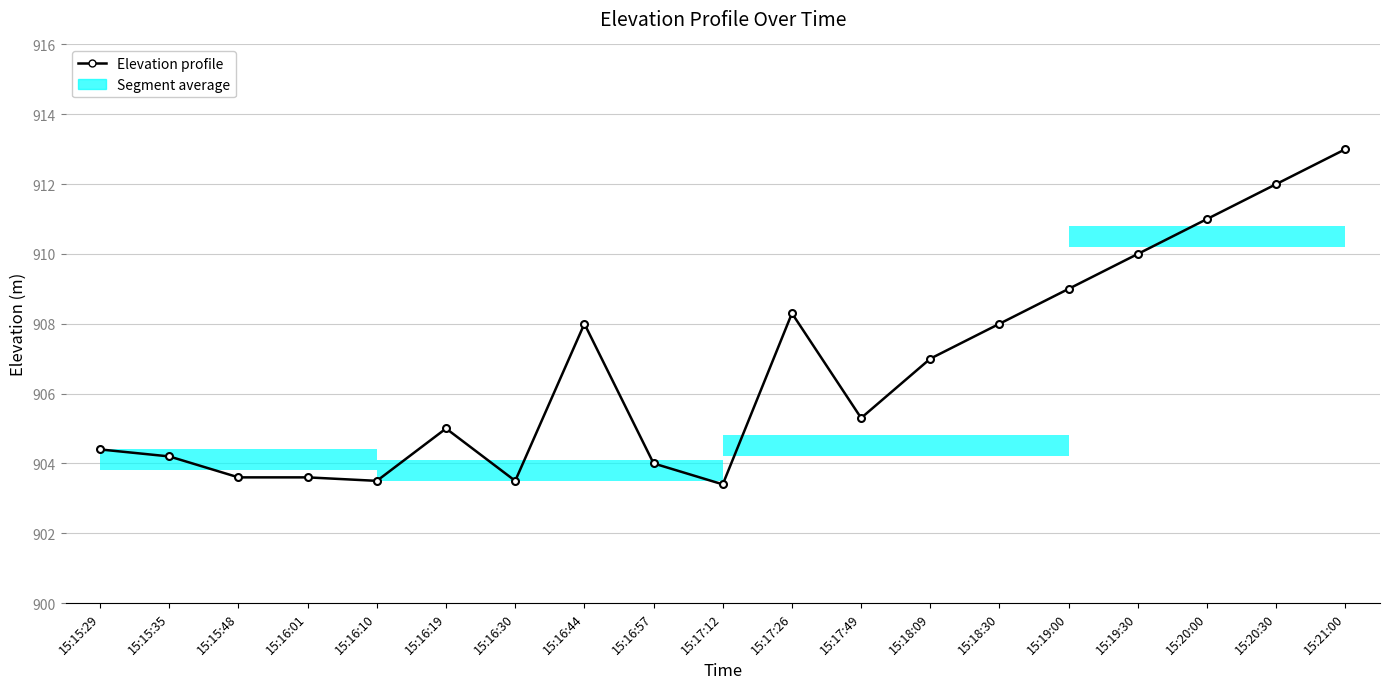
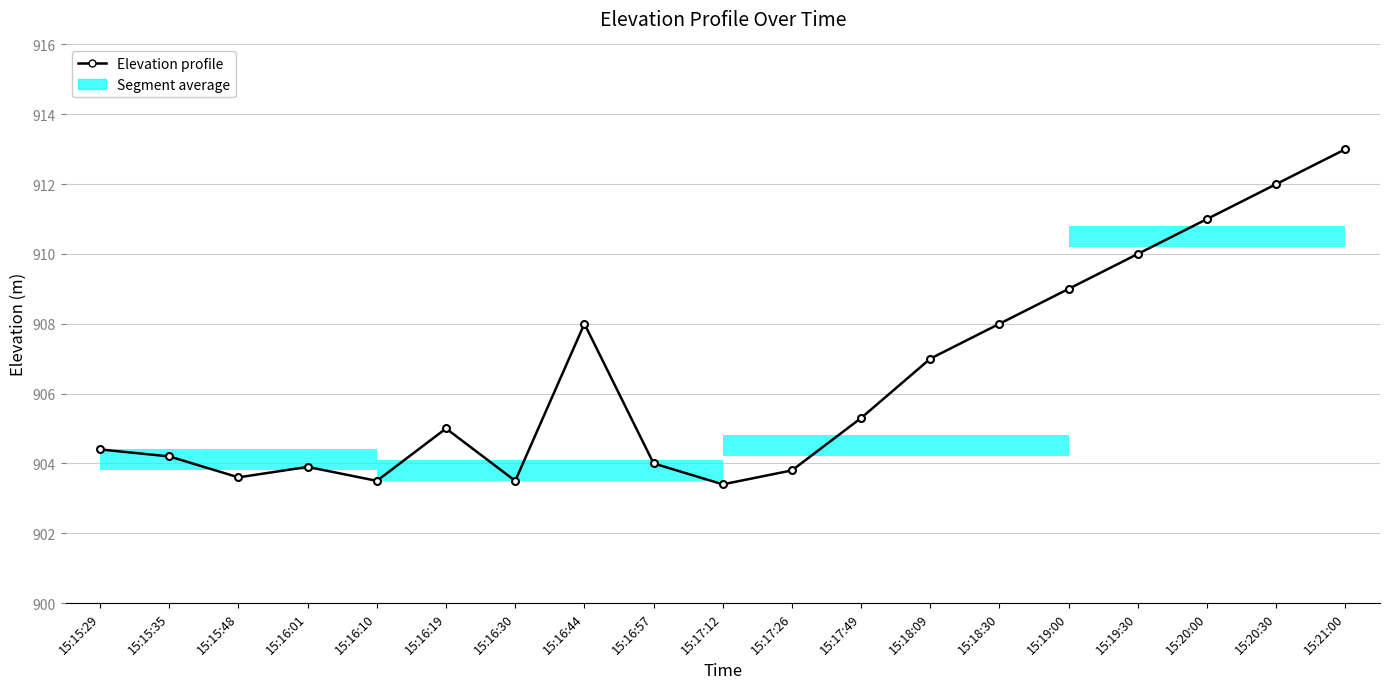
  {
    "Elevation profile": {
      "15:15:29": 904.4,
      "15:15:35": 904.2,
      "15:15:48": 903.6,
-     "15:16:01": 903.6,
+     "15:16:01": 903.9,
      "15:16:10": 903.5,
      "15:16:19": 905.0,
      "15:16:30": 903.5,
      "15:16:44": 908.0,
      "15:16:57": 904.0,
      "15:17:12": 903.4,
-     "15:17:26": 908.3,
+     "15:17:26": 903.8,
      "15:17:49": 905.3,
      "15:18:09": 907.0,
      "15:18:30": 908.0,
      "15:19:00": 909.0,
      "15:19:30": 910.0,
      "15:20:00": 911.0,
      "15:20:30": 912.0,
      "15:21:00": 913.0
    }
  }
